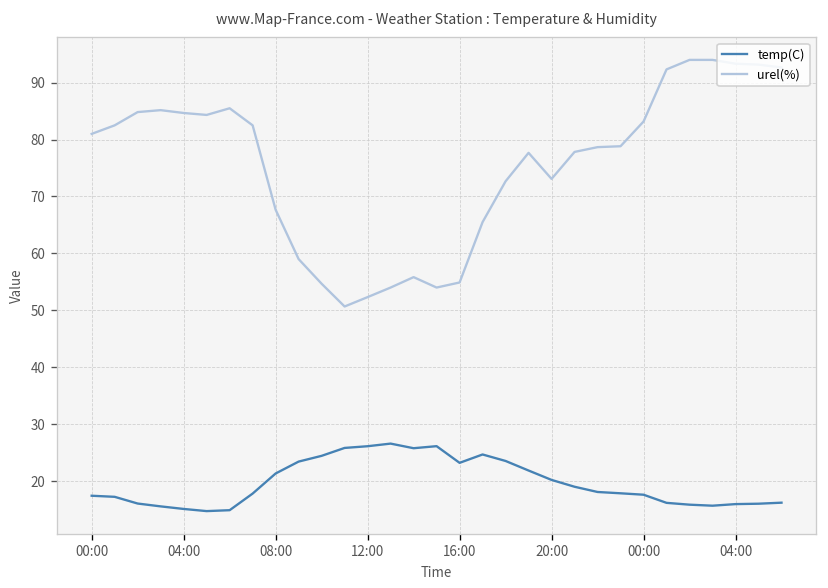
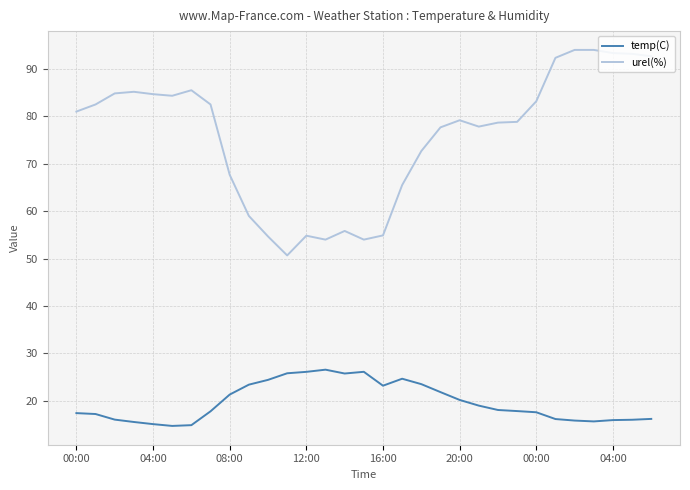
  {
    "temp(C)": {
      "08:00": 21,
      "12:00": 26,
      "16:00": 23,
      "20:00": 20
    },
    "urel(%)": {
      "08:00": 68,
-     "12:00": 52,
+     "12:00": 55,
      "16:00": 55,
-     "20:00": 73
+     "20:00": 79
    }
  }
